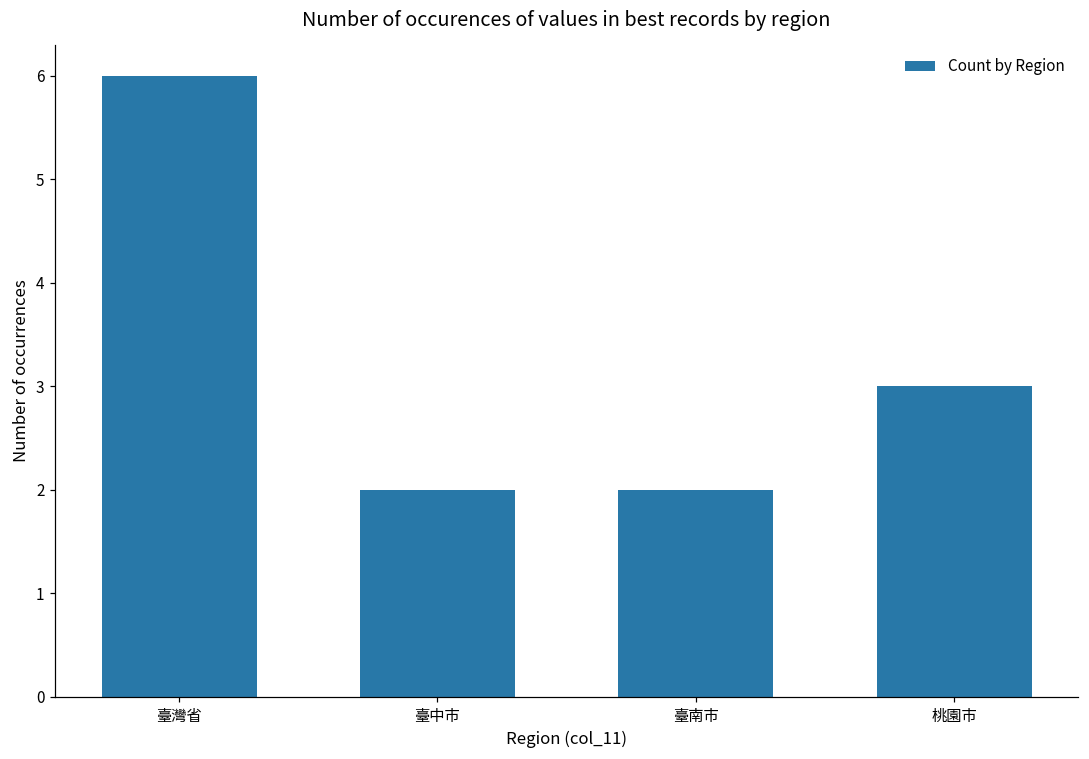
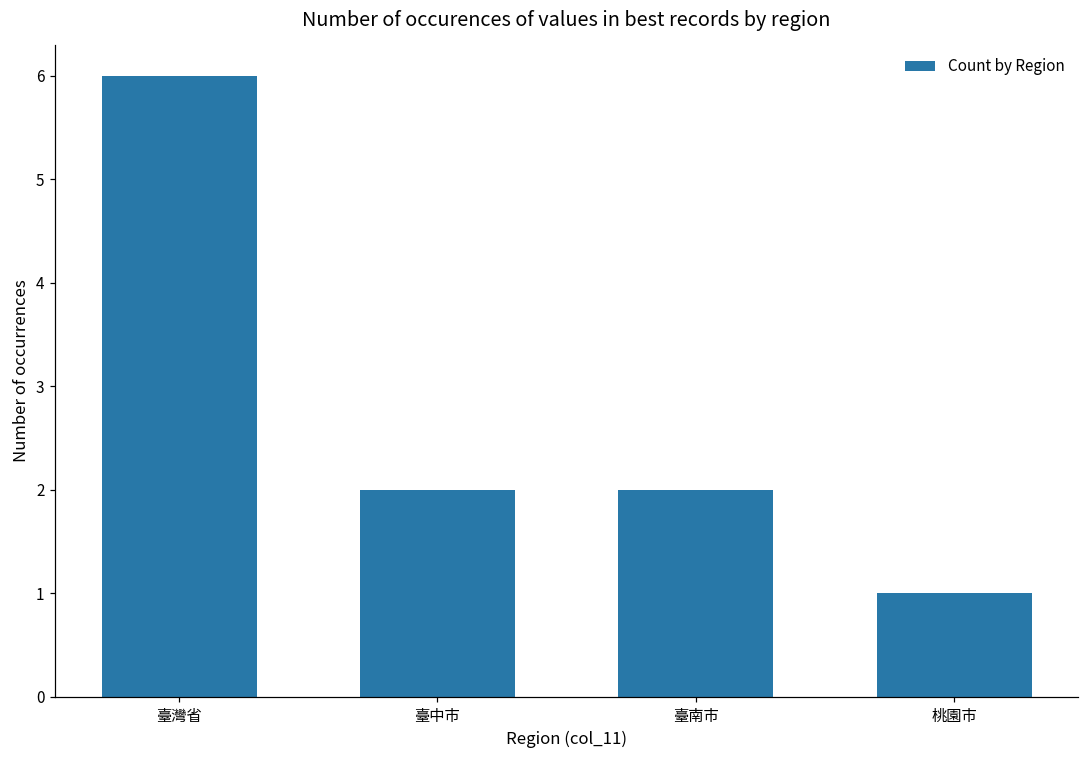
  {
    "臺灣省": 6,
    "臺中市": 2,
    "臺南市": 2,
-   "桃園市": 3
+   "桃園市": 1
  }
